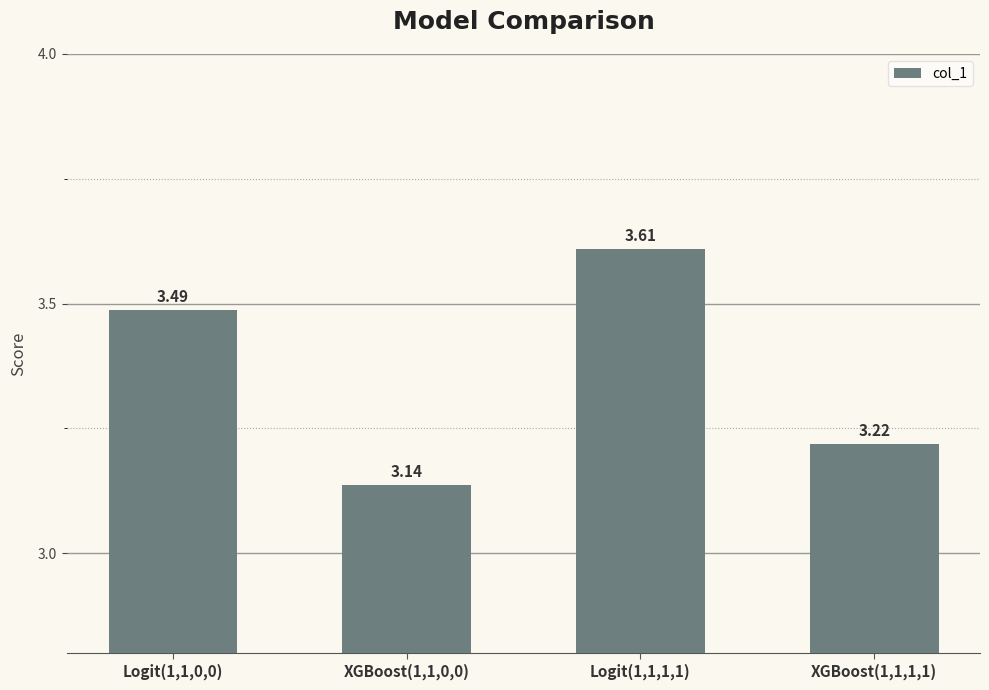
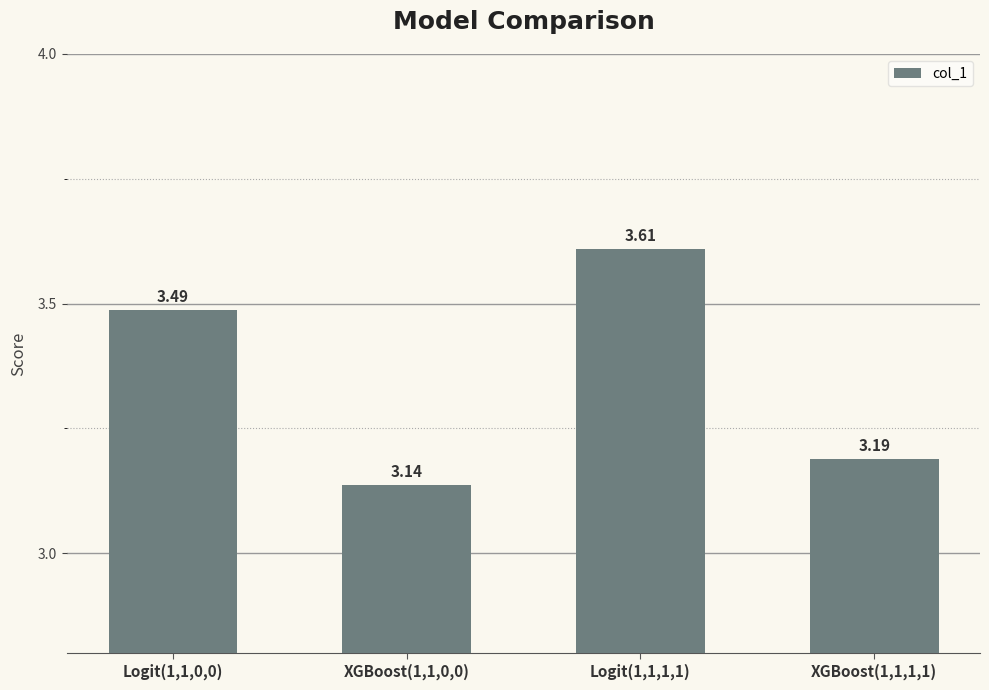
  {
    "Logit(1,1,0,0)": 3.49,
    "XGBoost(1,1,0,0)": 3.14,
    "Logit(1,1,1,1)": 3.61,
-   "XGBoost(1,1,1,1)": 3.22
+   "XGBoost(1,1,1,1)": 3.19
  }
